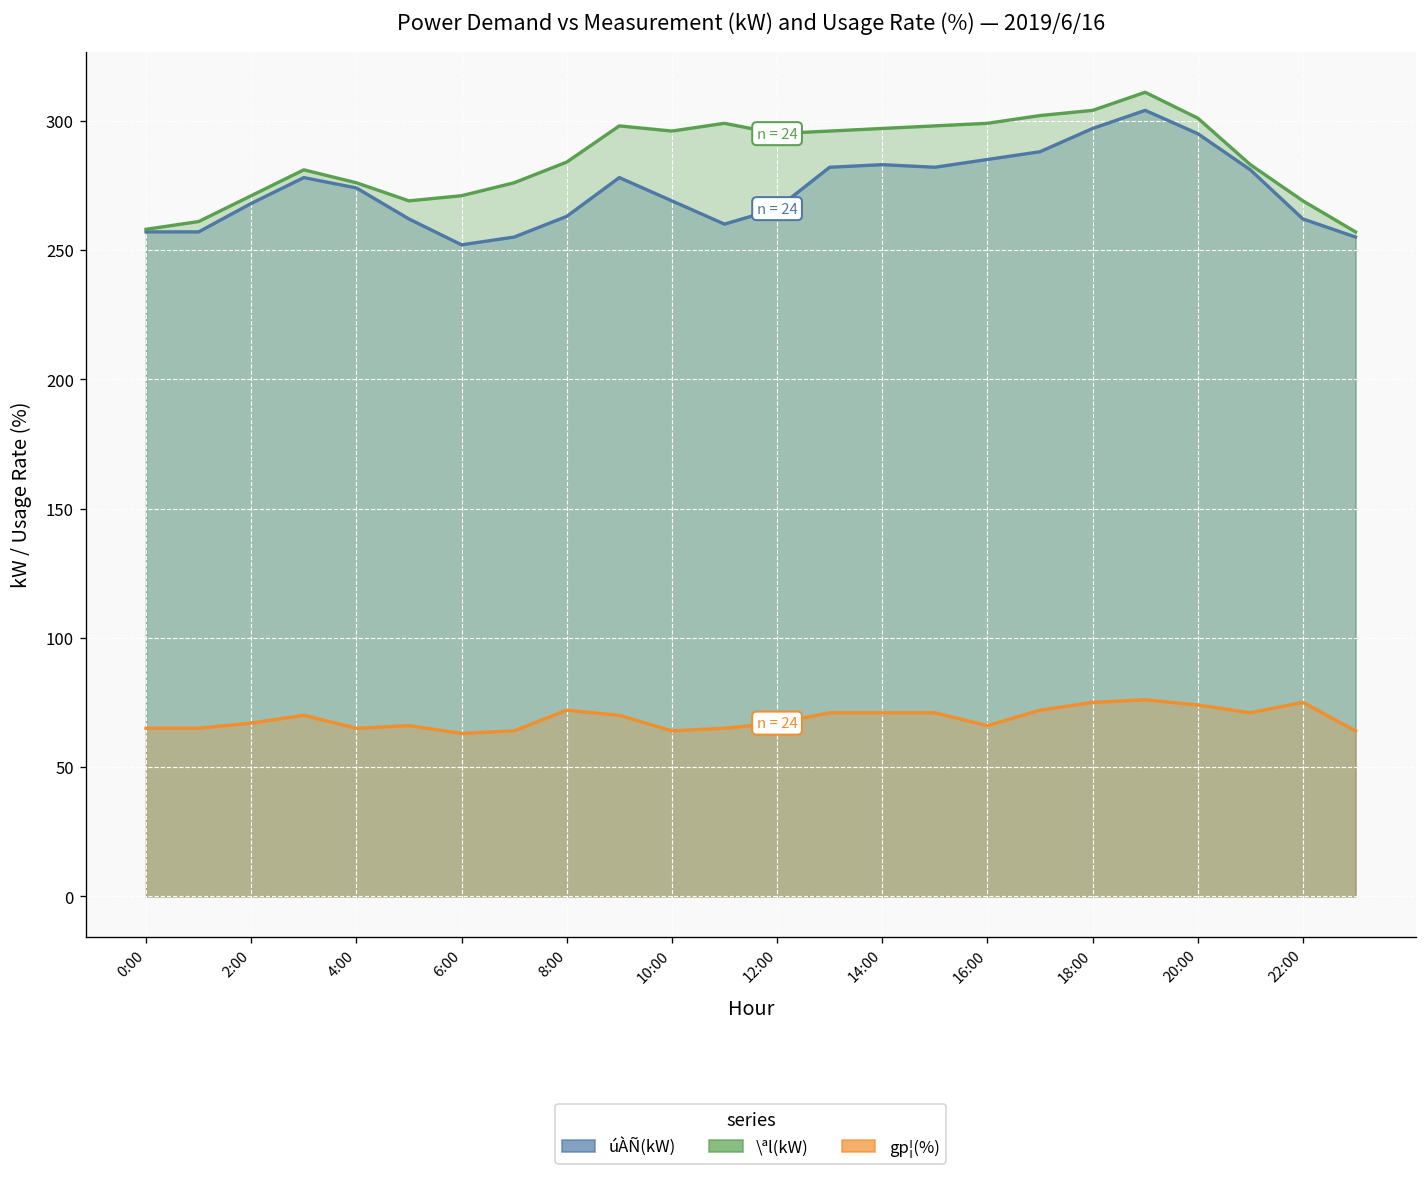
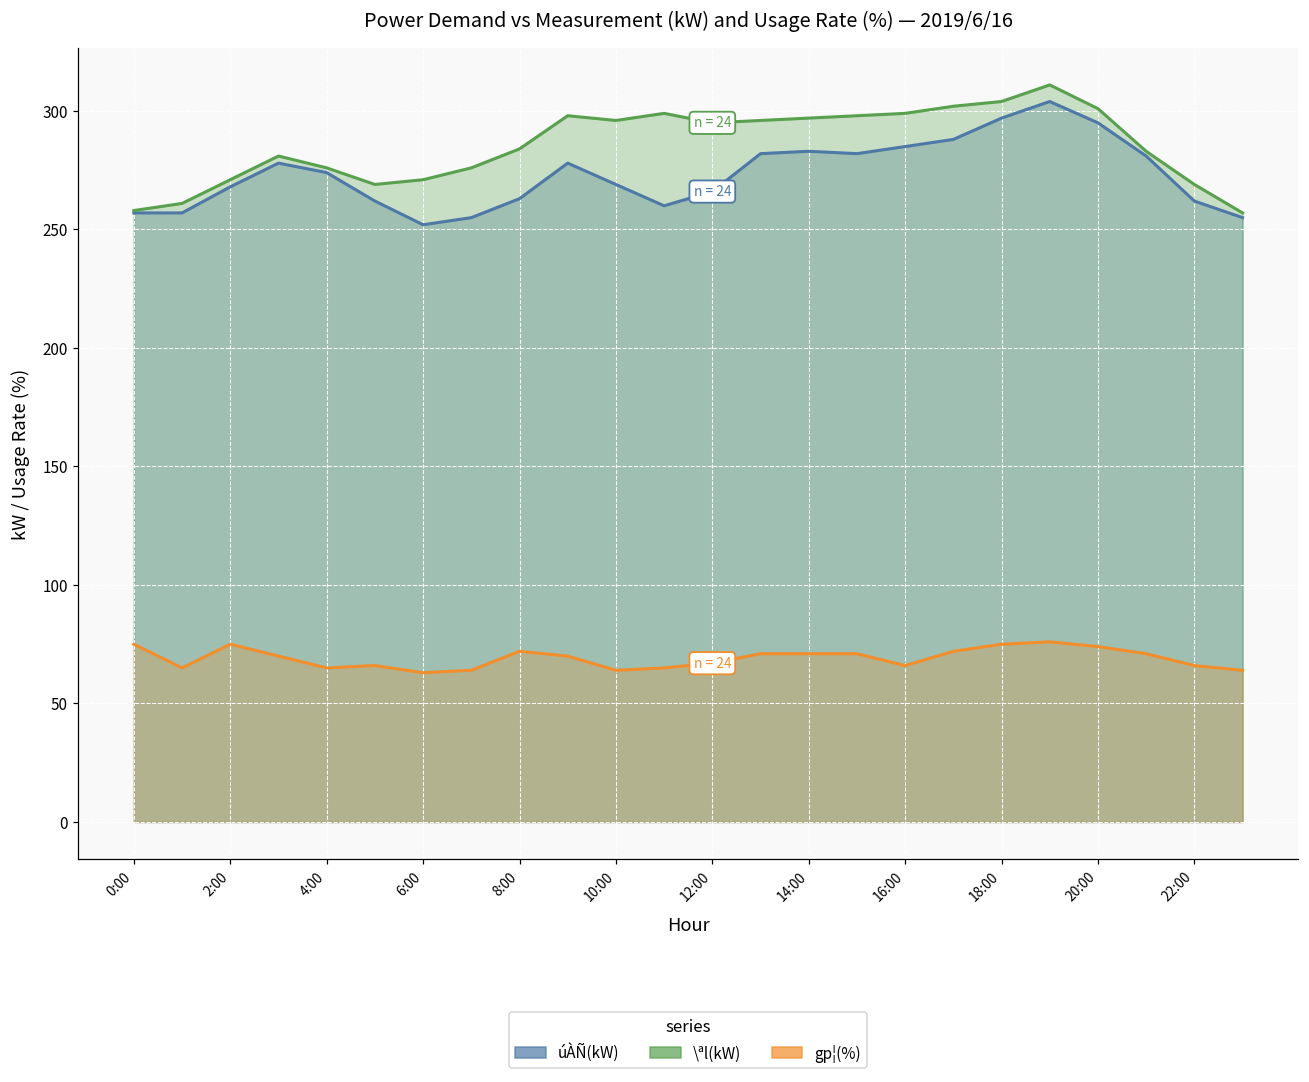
  {
    "gp¦(%)": {
-     "0:00": 65,
-     "2:00": 67,
+     "0:00": 75,
+     "2:00": 75,
      "4:00": 65,
      "6:00": 63,
      "8:00": 72,
      "10:00": 64,
      "14:00": 71,
      "16:00": 66,
      "18:00": 75,
      "20:00": 74,
-     "22:00": 75
+     "22:00": 66
    }
  }
